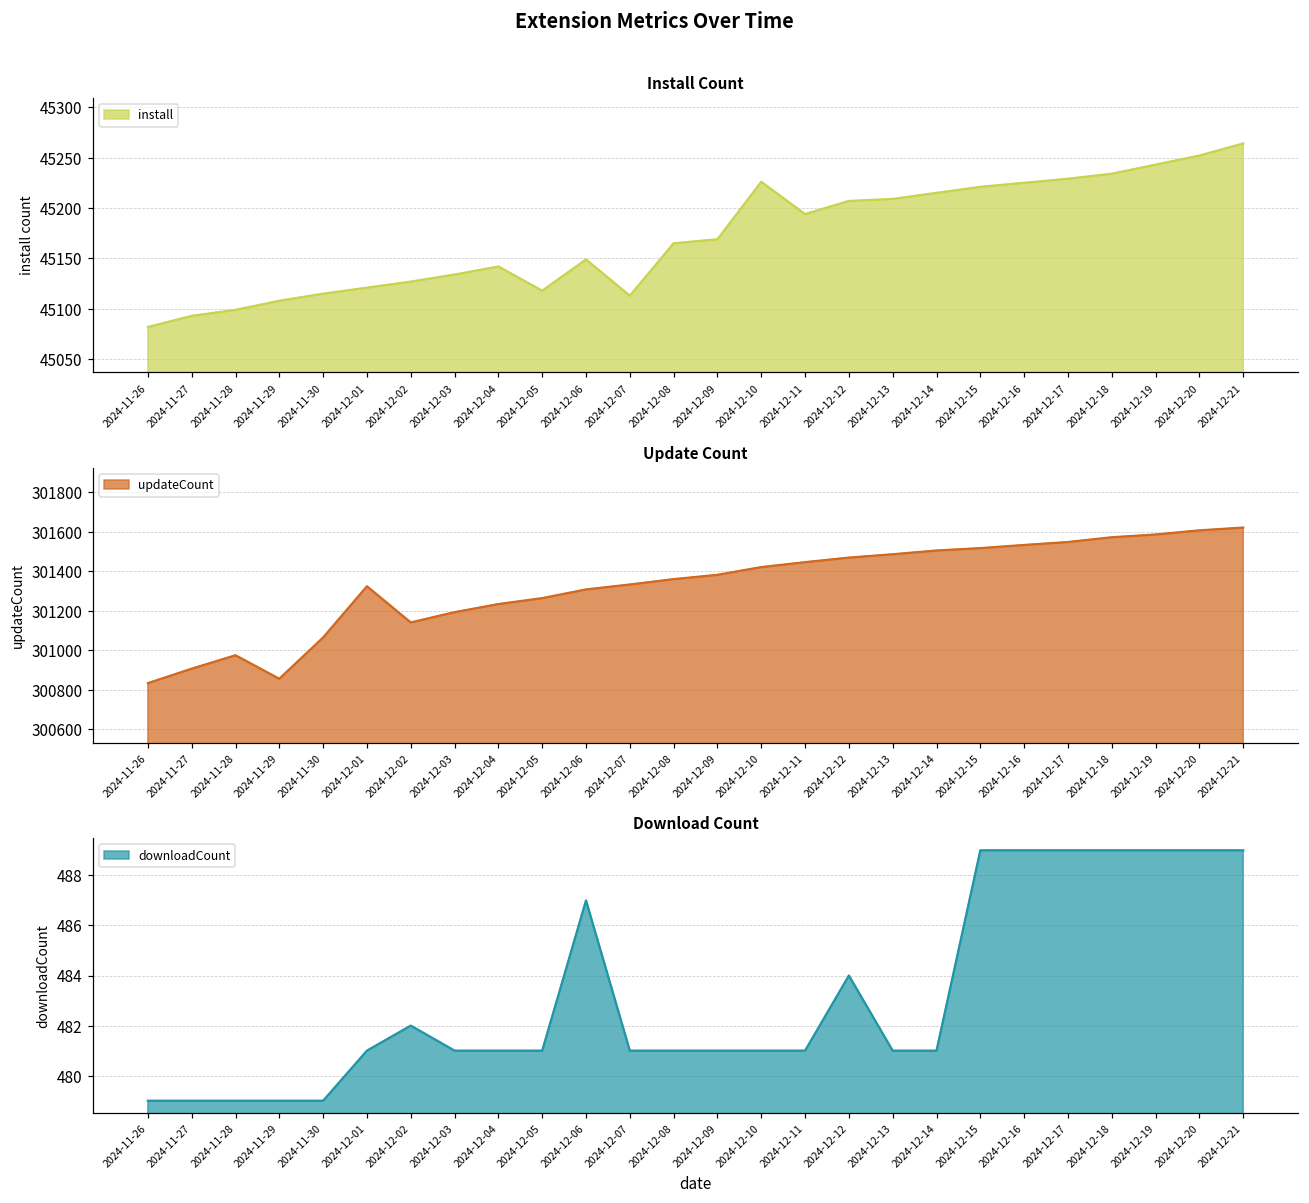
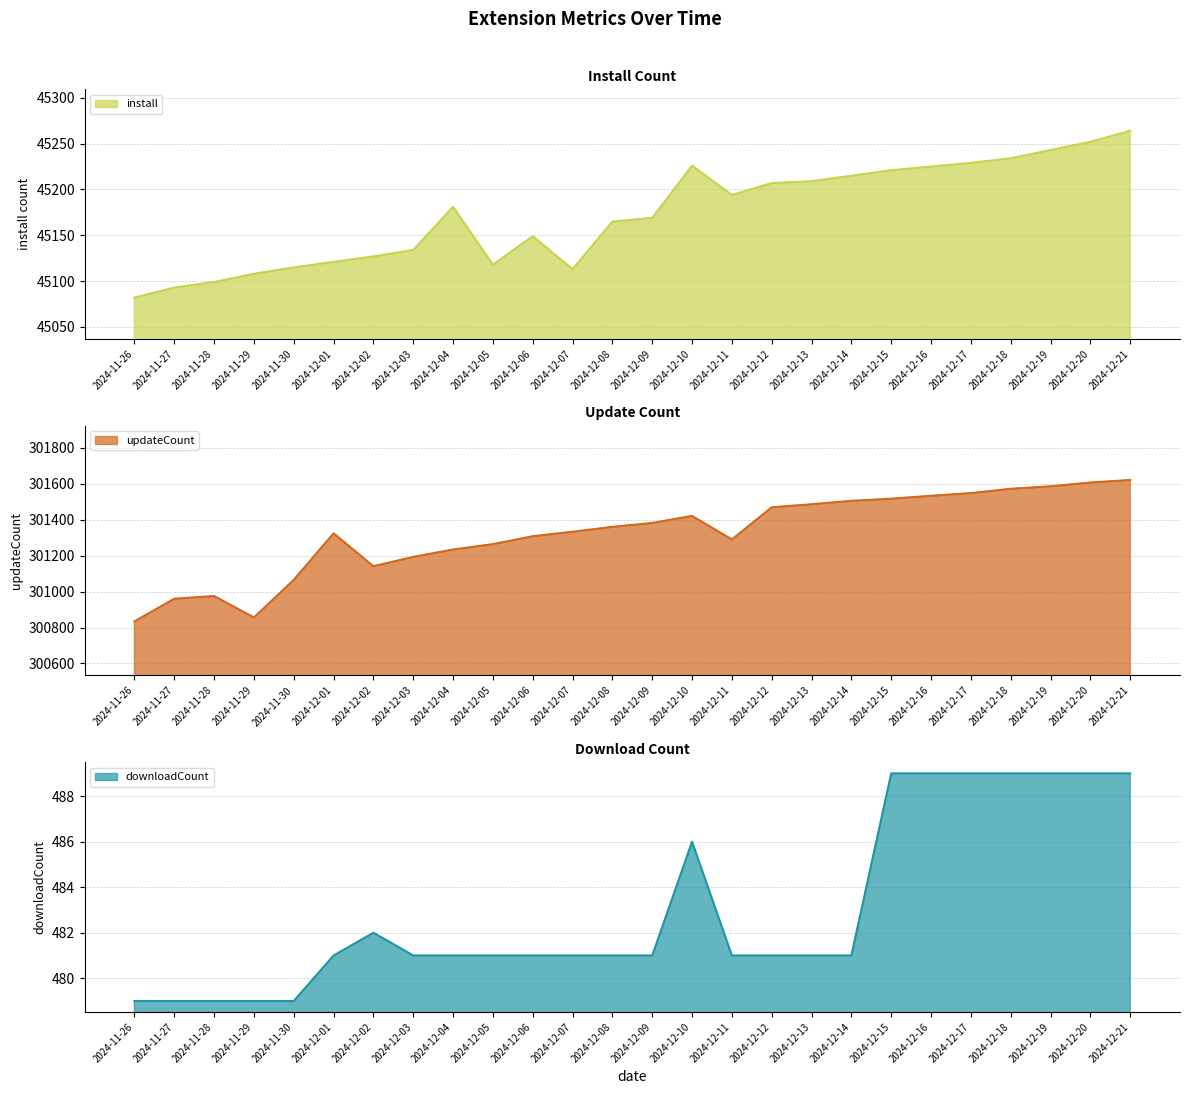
  {
    "Install Count": {
      "2024-11-26": 45080,
      "2024-11-27": 45090,
      "2024-11-28": 45100,
      "2024-11-29": 45110,
      "2024-11-30": 45120,
      "2024-12-01": 45120,
      "2024-12-02": 45130,
      "2024-12-03": 45130,
-     "2024-12-04": 45140,
+     "2024-12-04": 45180,
      "2024-12-05": 45120,
      "2024-12-06": 45150,
      "2024-12-07": 45110,
      "2024-12-08": 45170,
      "2024-12-09": 45170,
      "2024-12-10": 45230,
      "2024-12-11": 45190,
      "2024-12-12": 45210,
      "2024-12-13": 45210,
      "2024-12-14": 45220,
      "2024-12-15": 45220,
      "2024-12-16": 45230,
      "2024-12-17": 45230,
      "2024-12-18": 45230,
      "2024-12-19": 45240,
      "2024-12-20": 45250,
      "2024-12-21": 45260
    },
    "Update Count": {
      "2024-11-26": 300830,
-     "2024-11-27": 300910,
+     "2024-11-27": 300960,
      "2024-11-28": 300980,
      "2024-11-29": 300860,
      "2024-11-30": 301070,
      "2024-12-01": 301320,
      "2024-12-02": 301140,
      "2024-12-03": 301190,
      "2024-12-04": 301230,
      "2024-12-05": 301260,
      "2024-12-06": 301310,
      "2024-12-07": 301330,
      "2024-12-08": 301360,
      "2024-12-09": 301380,
      "2024-12-10": 301420,
-     "2024-12-11": 301450,
+     "2024-12-11": 301290,
      "2024-12-12": 301470,
      "2024-12-13": 301490,
      "2024-12-14": 301510,
      "2024-12-15": 301520,
      "2024-12-16": 301530,
      "2024-12-17": 301550,
      "2024-12-18": 301570,
      "2024-12-19": 301590,
      "2024-12-20": 301610,
      "2024-12-21": 301620
    },
    "Download Count": {
      "2024-11-26": 479,
      "2024-11-27": 479,
      "2024-11-28": 479,
      "2024-11-29": 479,
      "2024-11-30": 479,
      "2024-12-01": 481,
      "2024-12-02": 482,
      "2024-12-03": 481,
      "2024-12-04": 481,
      "2024-12-05": 481,
-     "2024-12-06": 487,
+     "2024-12-06": 481,
      "2024-12-07": 481,
      "2024-12-08": 481,
      "2024-12-09": 481,
-     "2024-12-10": 481,
+     "2024-12-10": 486,
      "2024-12-11": 481,
-     "2024-12-12": 484,
+     "2024-12-12": 481,
      "2024-12-13": 481,
      "2024-12-14": 481,
      "2024-12-15": 489,
      "2024-12-16": 489,
      "2024-12-17": 489,
      "2024-12-18": 489,
      "2024-12-19": 489,
      "2024-12-20": 489,
      "2024-12-21": 489
    }
  }
